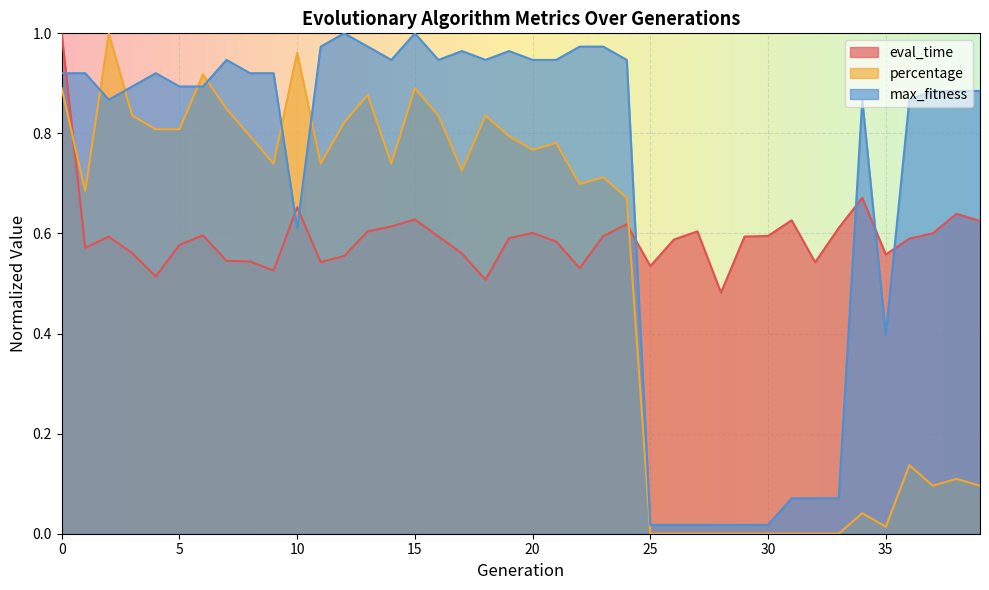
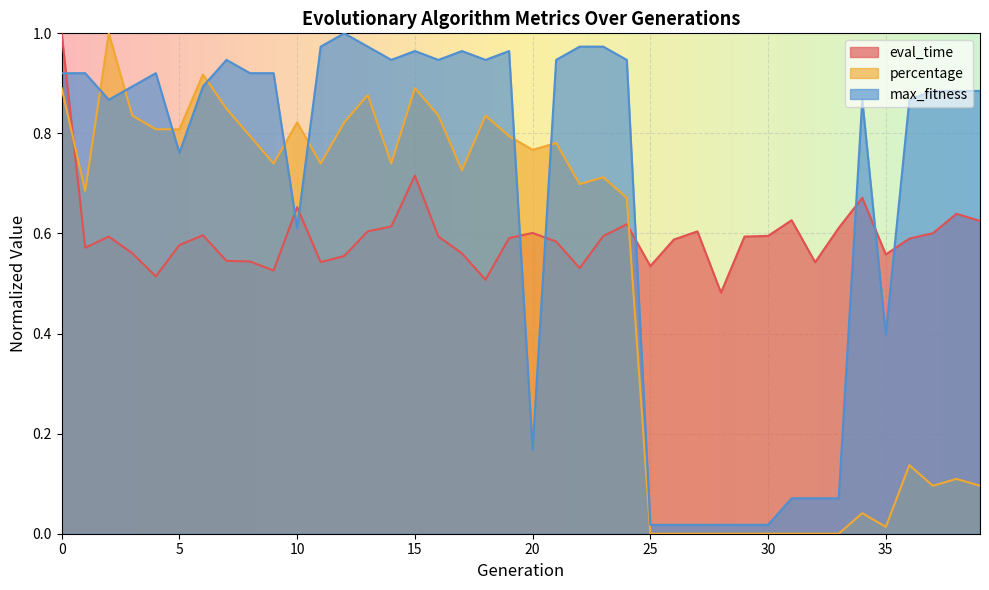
  {
    "eval_time": {
      "0": 1.00,
      "5": 0.58,
      "10": 0.65,
-     "15": 0.63,
+     "15": 0.72,
      "20": 0.60,
      "25": 0.53,
      "30": 0.60,
      "35": 0.56
    },
    "percentage": {
      "0": 0.89,
      "5": 0.81,
-     "10": 0.96,
+     "10": 0.82,
      "15": 0.89,
      "20": 0.77,
      "25": 0.00,
      "30": 0.00,
      "35": 0.01
    },
    "max_fitness": {
      "0": 0.92,
-     "5": 0.89,
+     "5": 0.76,
      "10": 0.61,
-     "15": 1.00,
-     "20": 0.95,
+     "15": 0.96,
+     "20": 0.17,
      "25": 0.02,
      "30": 0.02,
      "35": 0.40
    }
  }
